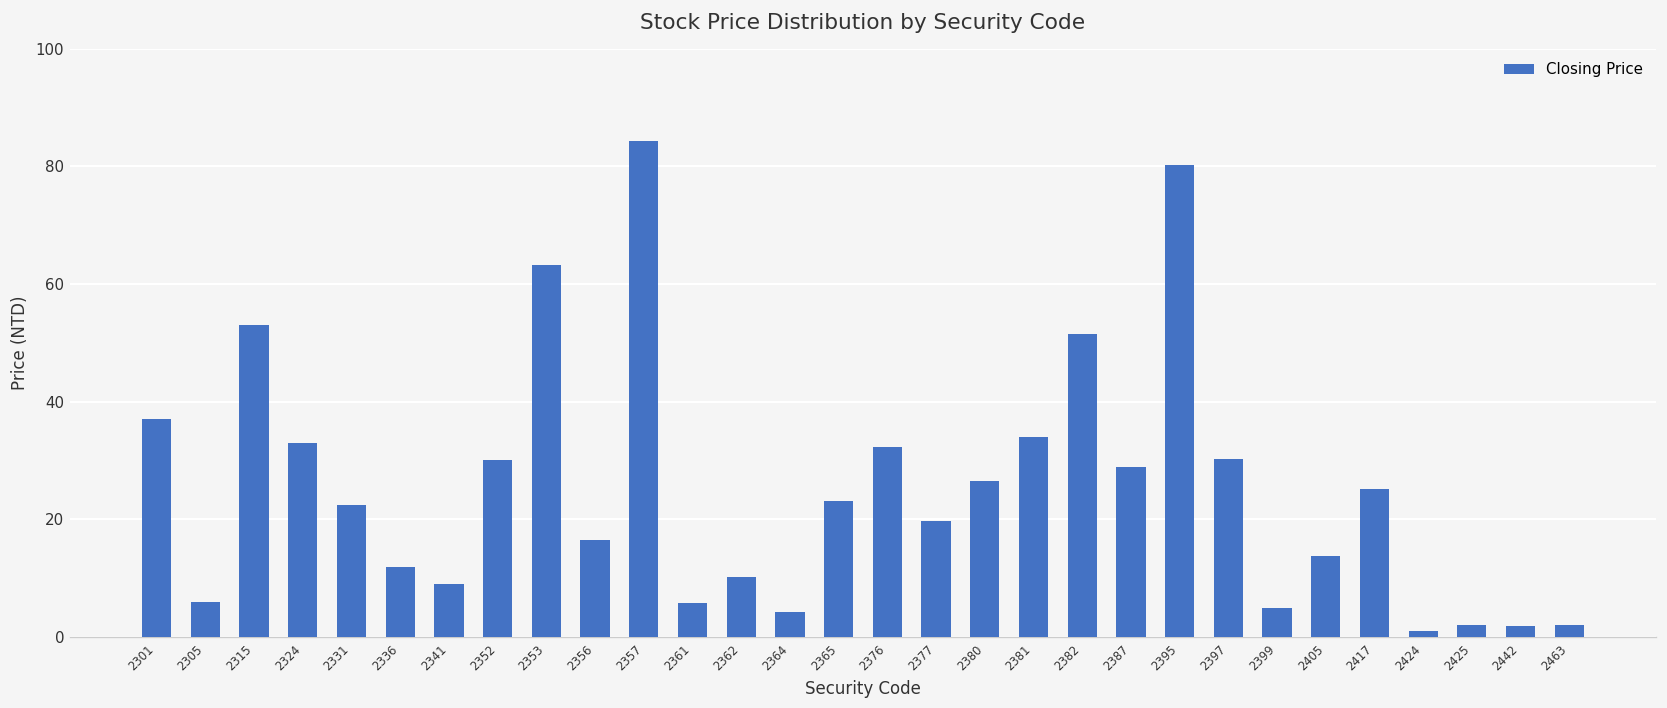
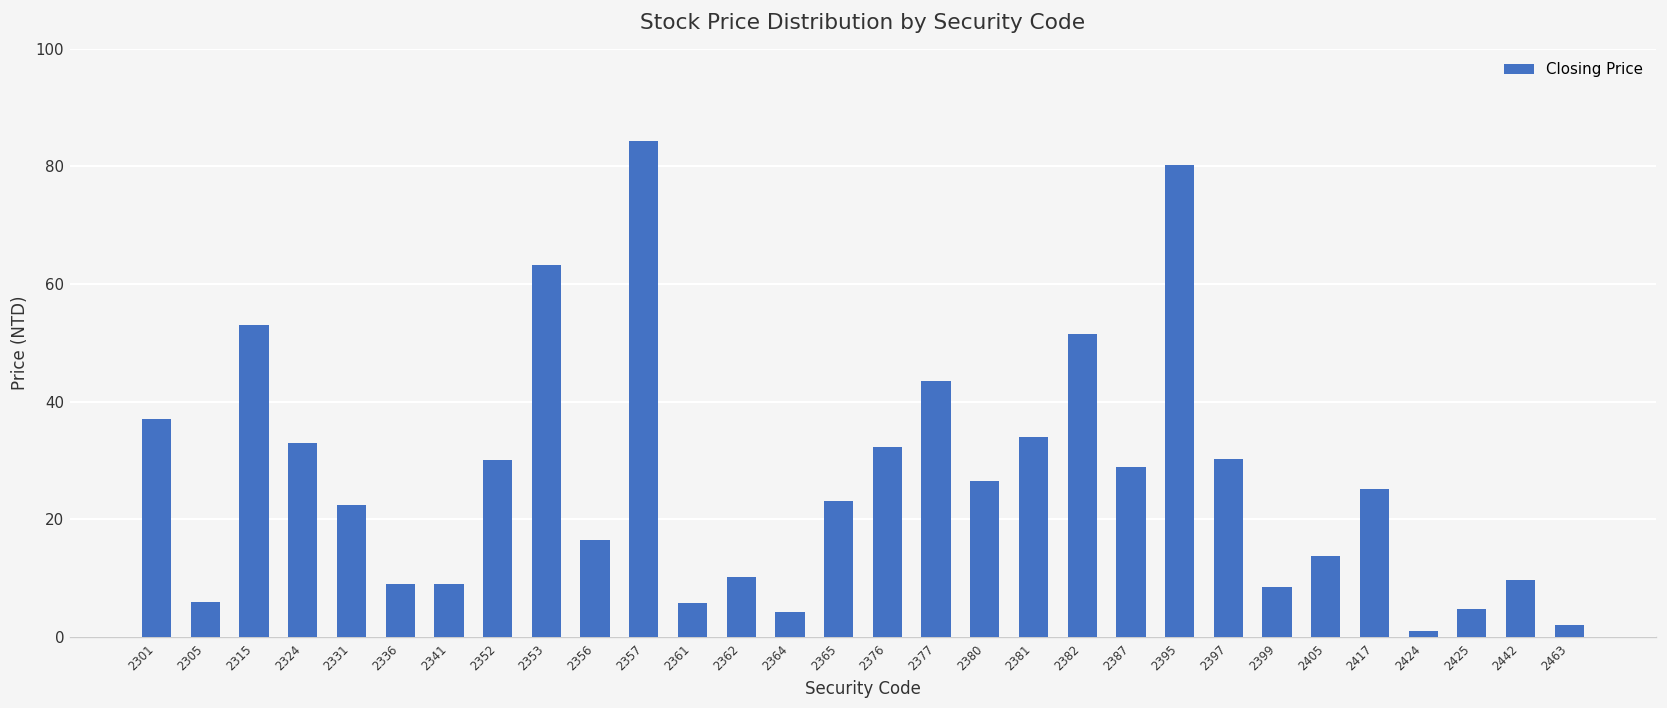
  {
    "2301": 37,
    "2305": 6,
    "2315": 53,
    "2324": 33,
    "2331": 23,
-   "2336": 12,
+   "2336": 9,
    "2341": 9,
    "2352": 30,
    "2353": 63,
    "2356": 17,
    "2357": 84,
    "2361": 6,
    "2362": 10,
    "2364": 4,
    "2365": 23,
    "2376": 32,
-   "2377": 20,
+   "2377": 44,
    "2380": 27,
    "2381": 34,
    "2382": 52,
    "2387": 29,
    "2395": 80,
    "2397": 30,
-   "2399": 5,
+   "2399": 9,
    "2405": 14,
    "2417": 25,
    "2424": 1,
-   "2425": 2,
-   "2442": 2,
+   "2425": 5,
+   "2442": 10,
    "2463": 2
  }
